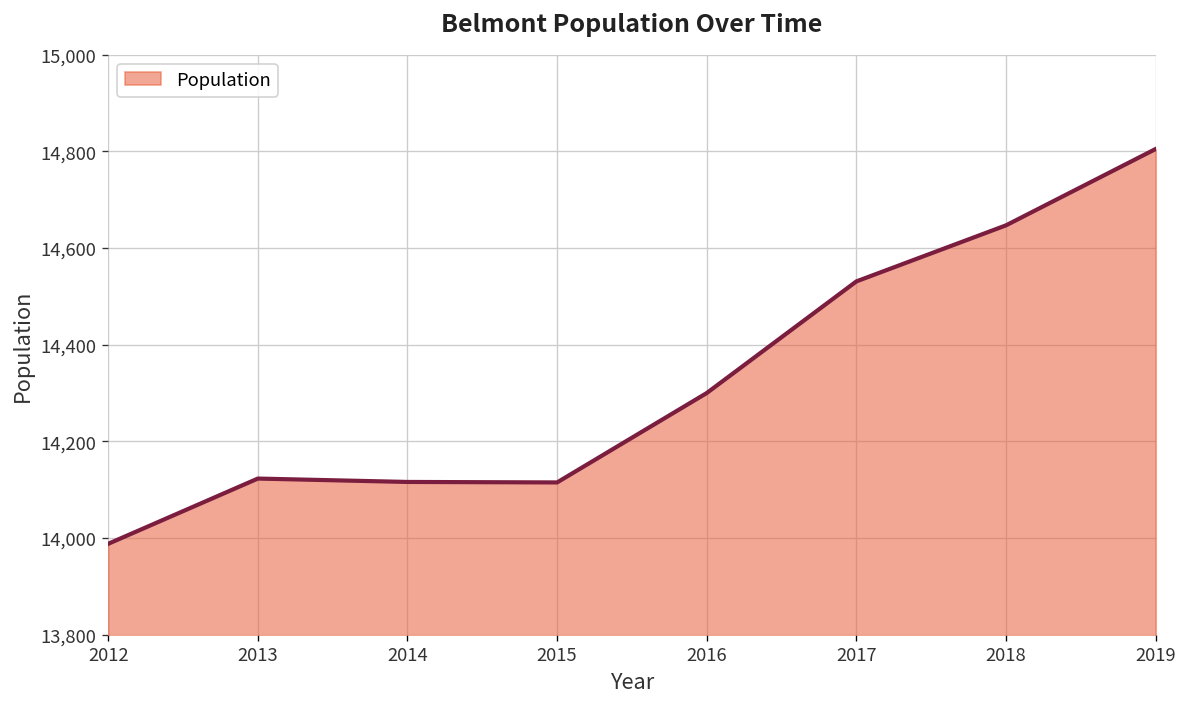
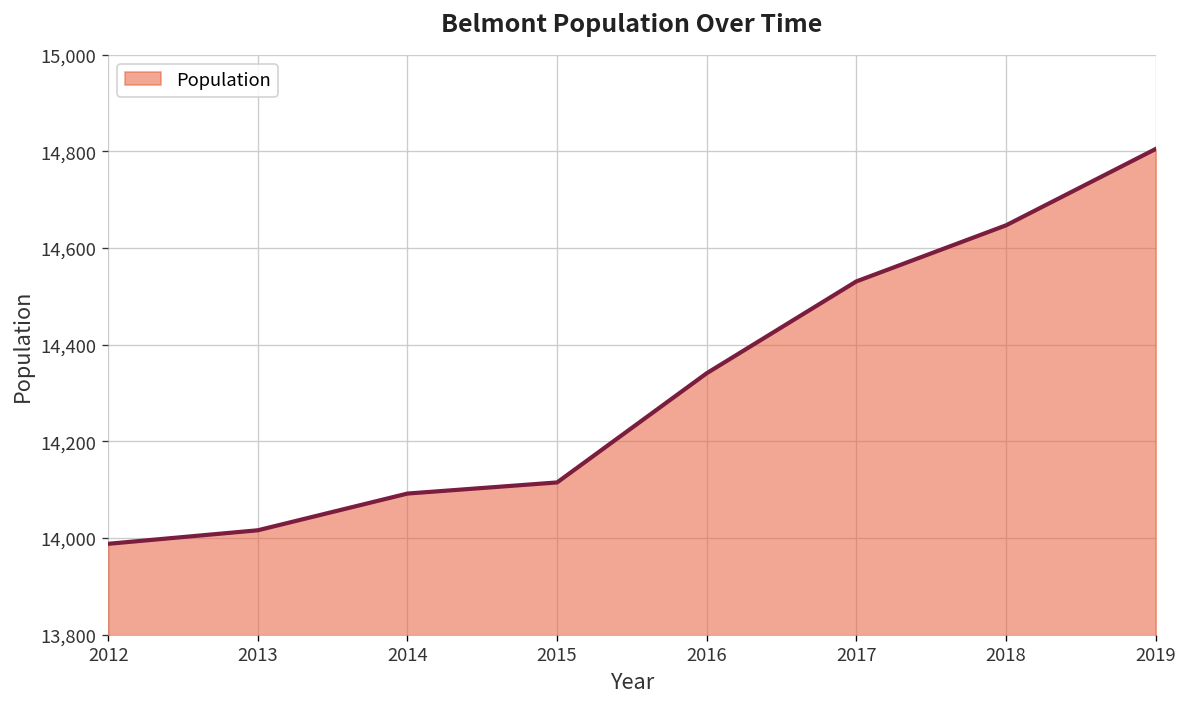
  {
    "2012": "13,990",
-   "2013": "14,120",
-   "2014": "14,120",
+   "2013": "14,020",
+   "2014": "14,090",
    "2015": "14,120",
-   "2016": "14,300",
+   "2016": "14,340",
    "2017": "14,530",
    "2018": "14,650",
    "2019": "14,810"
  }
